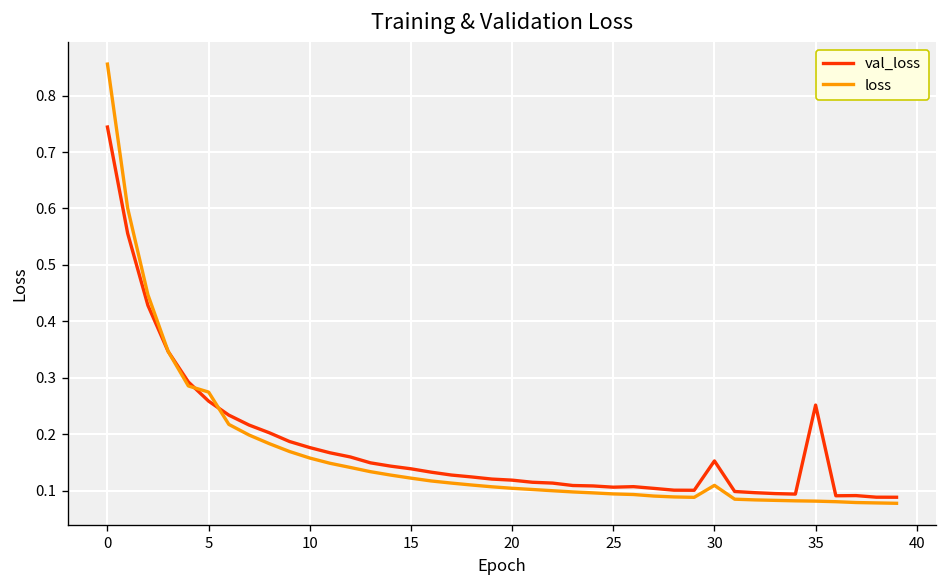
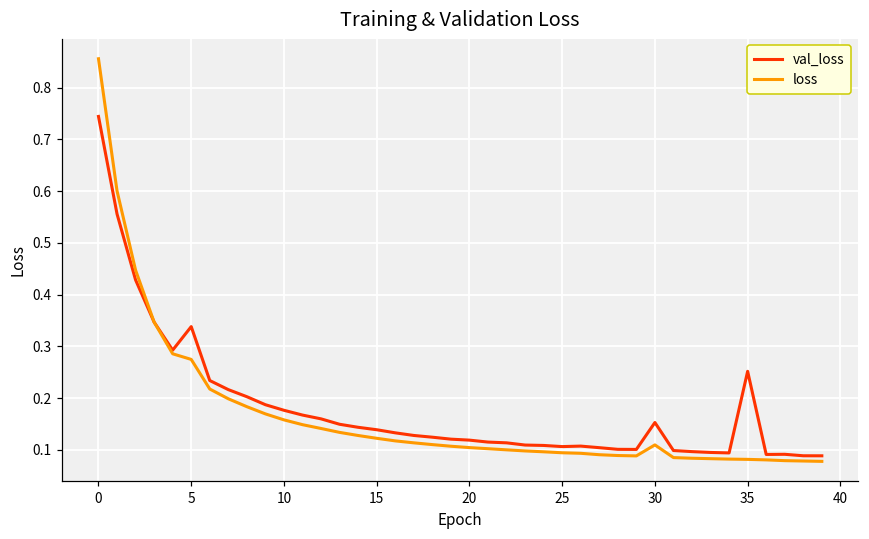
  {
    "val_loss": {
      "0": 0.74,
-     "5": 0.26,
+     "5": 0.34,
      "10": 0.18,
      "15": 0.14,
      "20": 0.12,
      "25": 0.11,
      "30": 0.15,
      "35": 0.25
    },
    "loss": {
      "0": 0.86,
      "5": 0.27,
      "10": 0.16,
      "15": 0.12,
      "20": 0.10,
      "25": 0.09,
      "30": 0.11,
      "35": 0.08
    }
  }
